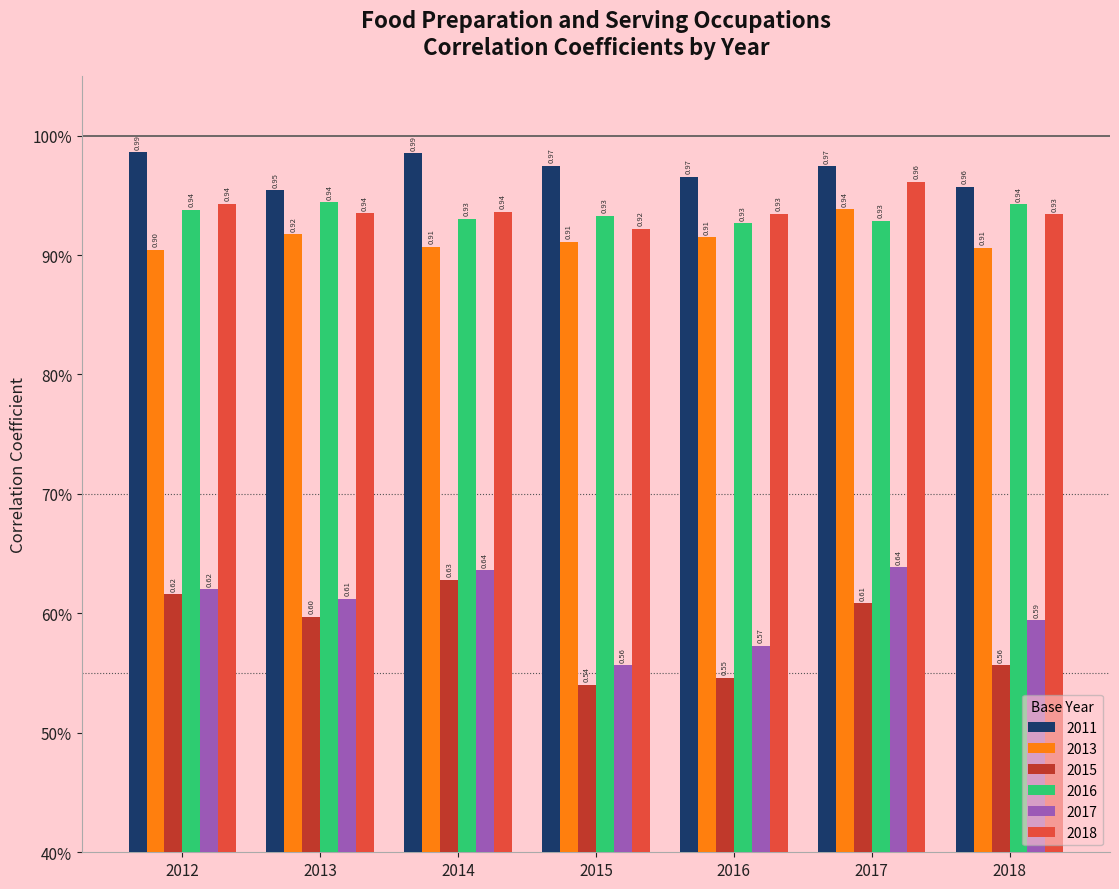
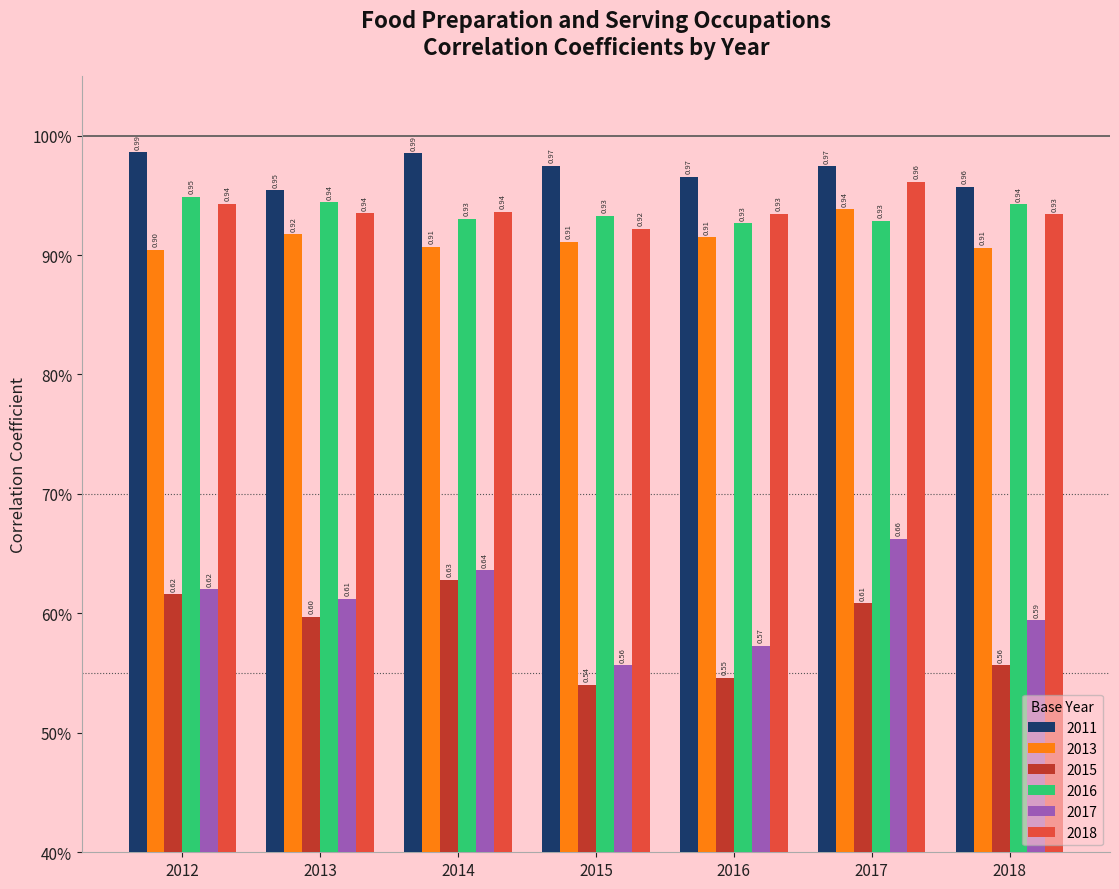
  {
    "2011": {
      "2012": 0.99,
      "2013": 0.95,
      "2014": 0.99,
      "2015": 0.97,
      "2016": 0.97,
      "2017": 0.97,
      "2018": 0.96
    },
    "2013": {
      "2012": 0.90,
      "2013": 0.92,
      "2014": 0.91,
      "2015": 0.91,
      "2016": 0.91,
      "2017": 0.94,
      "2018": 0.91
    },
    "2016": {
-     "2012": 0.94,
+     "2012": 0.95,
      "2013": 0.94,
      "2014": 0.93,
      "2015": 0.93,
      "2016": 0.93,
      "2017": 0.93,
      "2018": 0.94
    },
    "2017": {
      "2012": 0.62,
      "2013": 0.61,
      "2014": 0.64,
      "2015": 0.56,
      "2016": 0.57,
-     "2017": 0.64,
+     "2017": 0.66,
      "2018": 0.59
    }
  }
